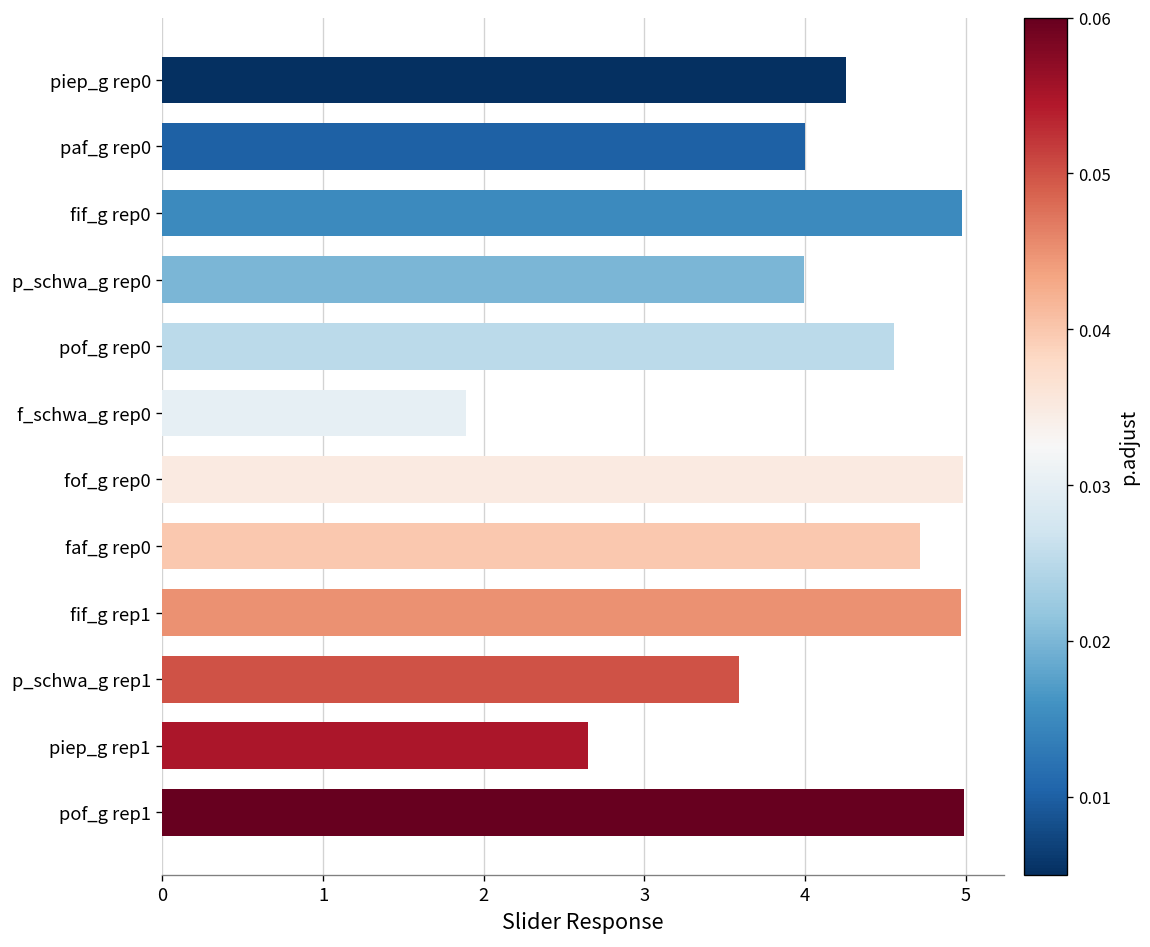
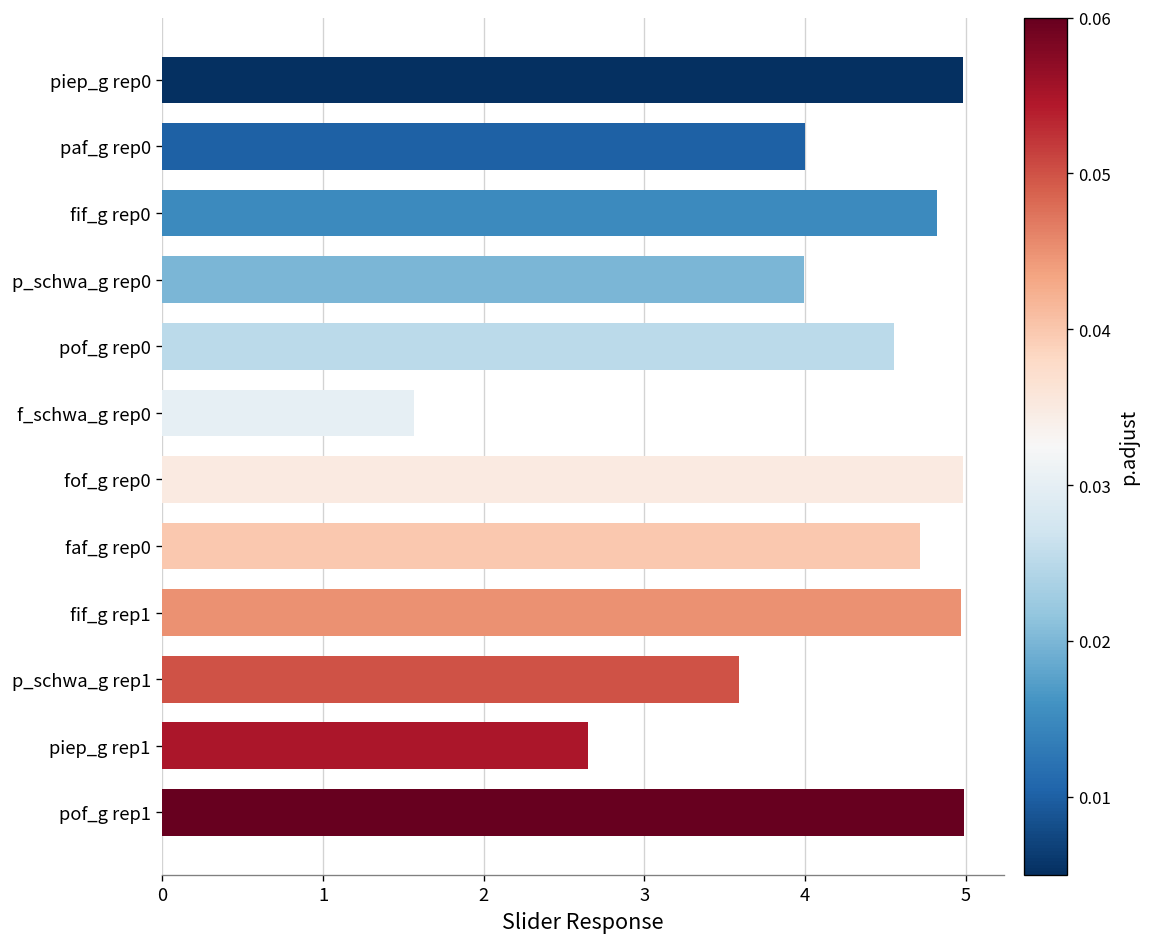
  {
-   "piep_g rep0": 4.25,
+   "piep_g rep0": 4.98,
    "paf_g rep0": 4.00,
-   "fif_g rep0": 4.98,
+   "fif_g rep0": 4.82,
    "p_schwa_g rep0": 4.00,
    "pof_g rep0": 4.55,
-   "f_schwa_g rep0": 1.89,
+   "f_schwa_g rep0": 1.56,
    "fof_g rep0": 4.98,
    "faf_g rep0": 4.71,
    "fif_g rep1": 4.97,
    "p_schwa_g rep1": 3.59,
    "piep_g rep1": 2.65,
    "pof_g rep1": 4.99
  }
